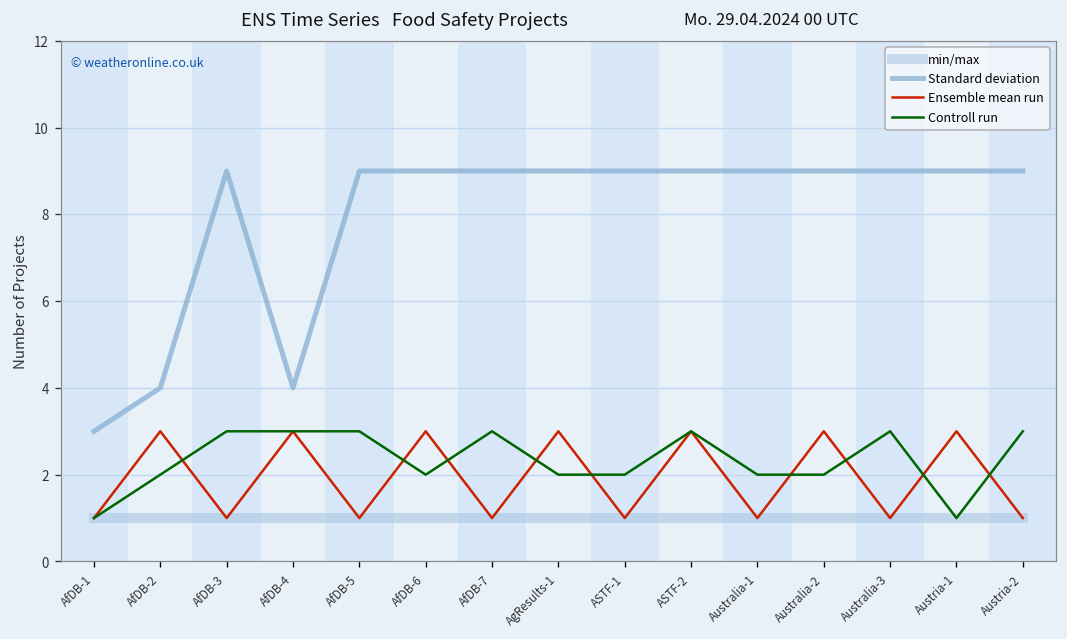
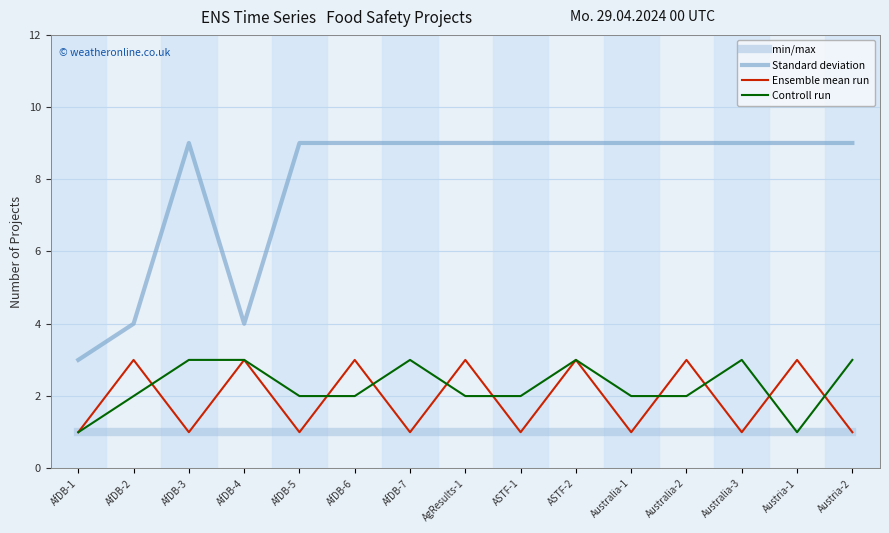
  {
    "Ensemble mean run": {
      "AfDB-2": 3,
      "AfDB-6": 3,
      "AgResults-1": 3,
      "Australia-2": 3,
      "Austria-1": 3
    },
    "Controll run": {
      "AfDB-2": 2,
      "AfDB-3": 3,
-     "AfDB-5": 3,
+     "AfDB-5": 2,
      "AfDB-6": 2,
      "AfDB-7": 3,
      "AgResults-1": 2,
      "ASTF-1": 2,
      "Australia-1": 2,
      "Australia-2": 2,
      "Australia-3": 3,
      "Austria-2": 3
    }
  }
